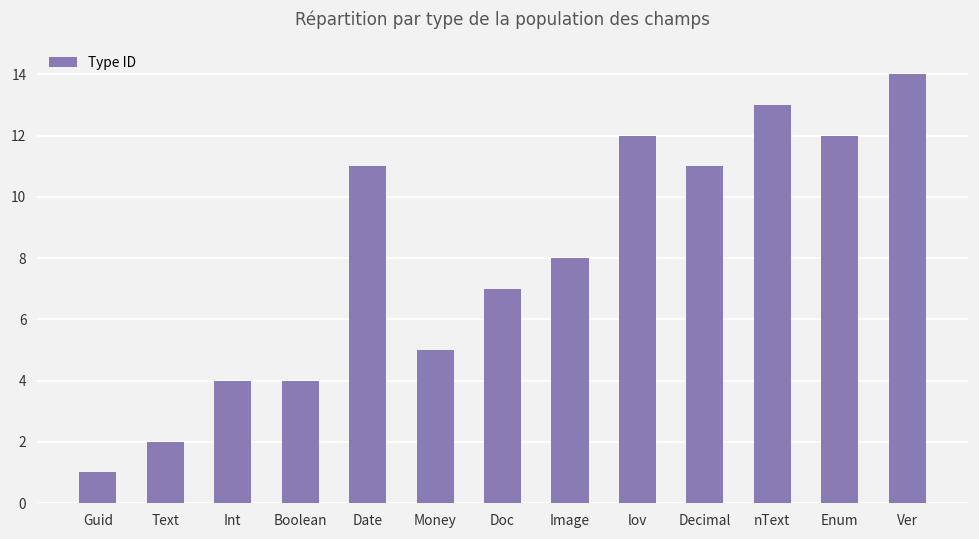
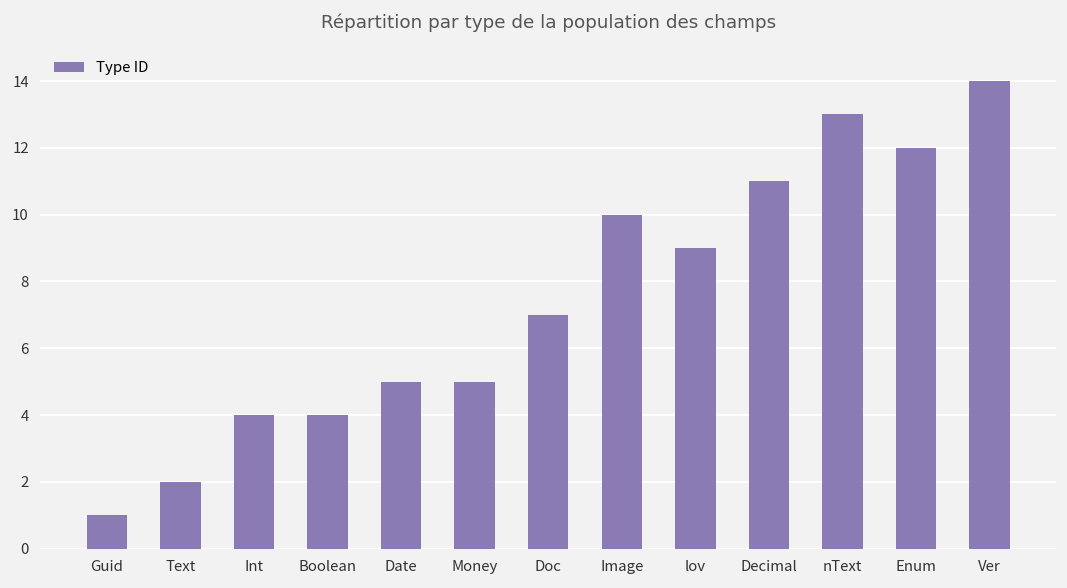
  {
    "Guid": 1,
    "Text": 2,
    "Int": 4,
    "Boolean": 4,
-   "Date": 11,
+   "Date": 5,
    "Money": 5,
    "Doc": 7,
-   "Image": 8,
-   "lov": 12,
+   "Image": 10,
+   "lov": 9,
    "Decimal": 11,
    "nText": 13,
    "Enum": 12,
    "Ver": 14
  }
